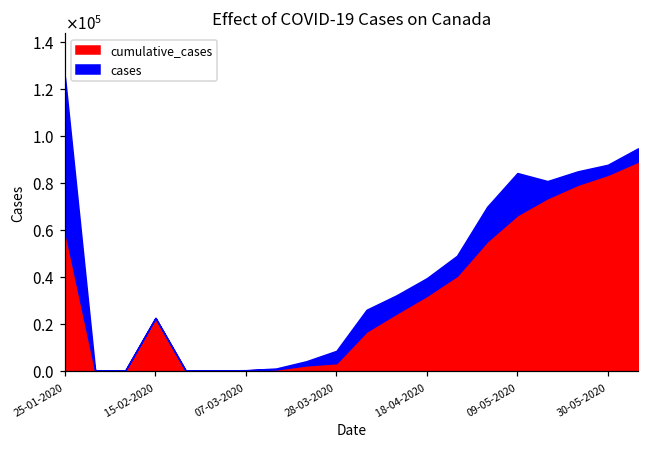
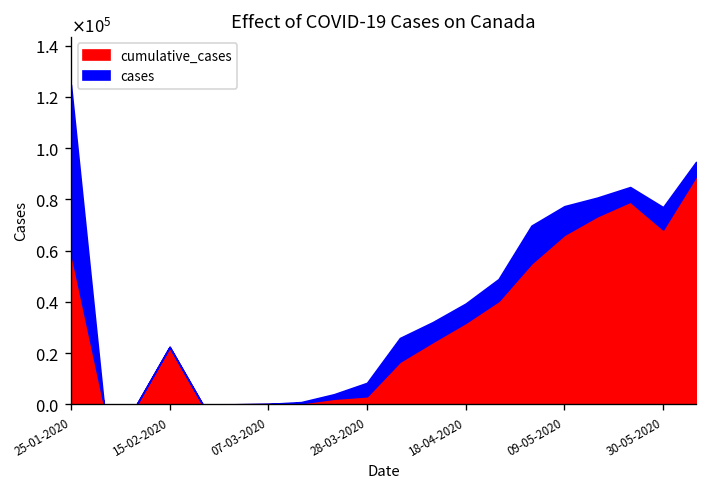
  {
    "cumulative_cases": {
-     "30-05-2020": 83000
+     "30-05-2020": 68000
    },
    "cases": {
      "25-01-2020": 65000,
      "28-03-2020": 5000,
      "18-04-2020": 7000,
-     "09-05-2020": 18000,
-     "30-05-2020": 4000
+     "09-05-2020": 11000,
+     "30-05-2020": 9000
    }
  }
